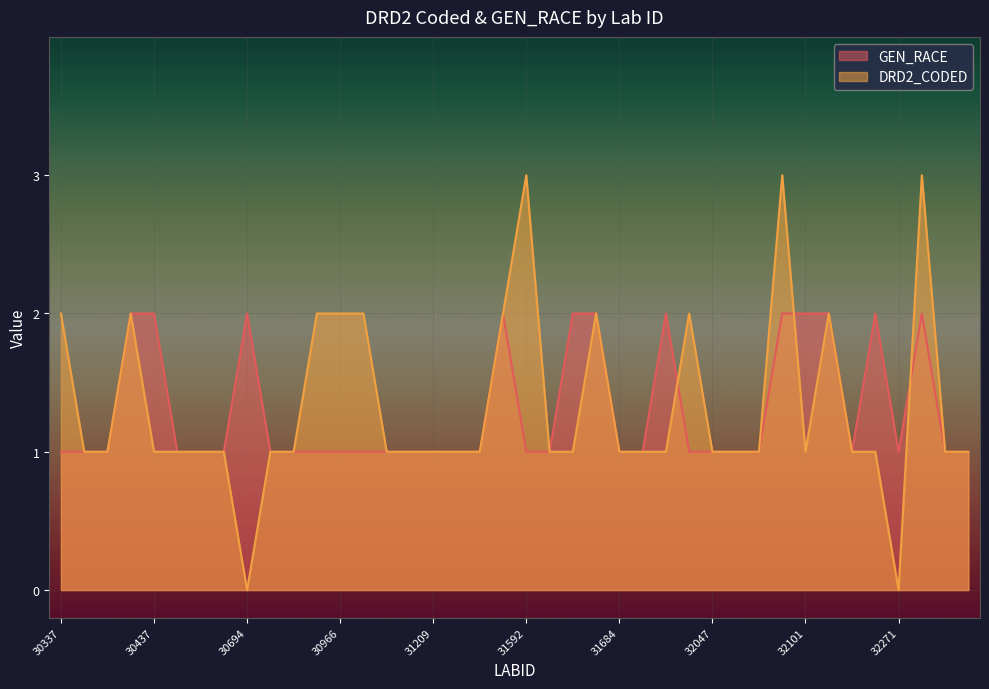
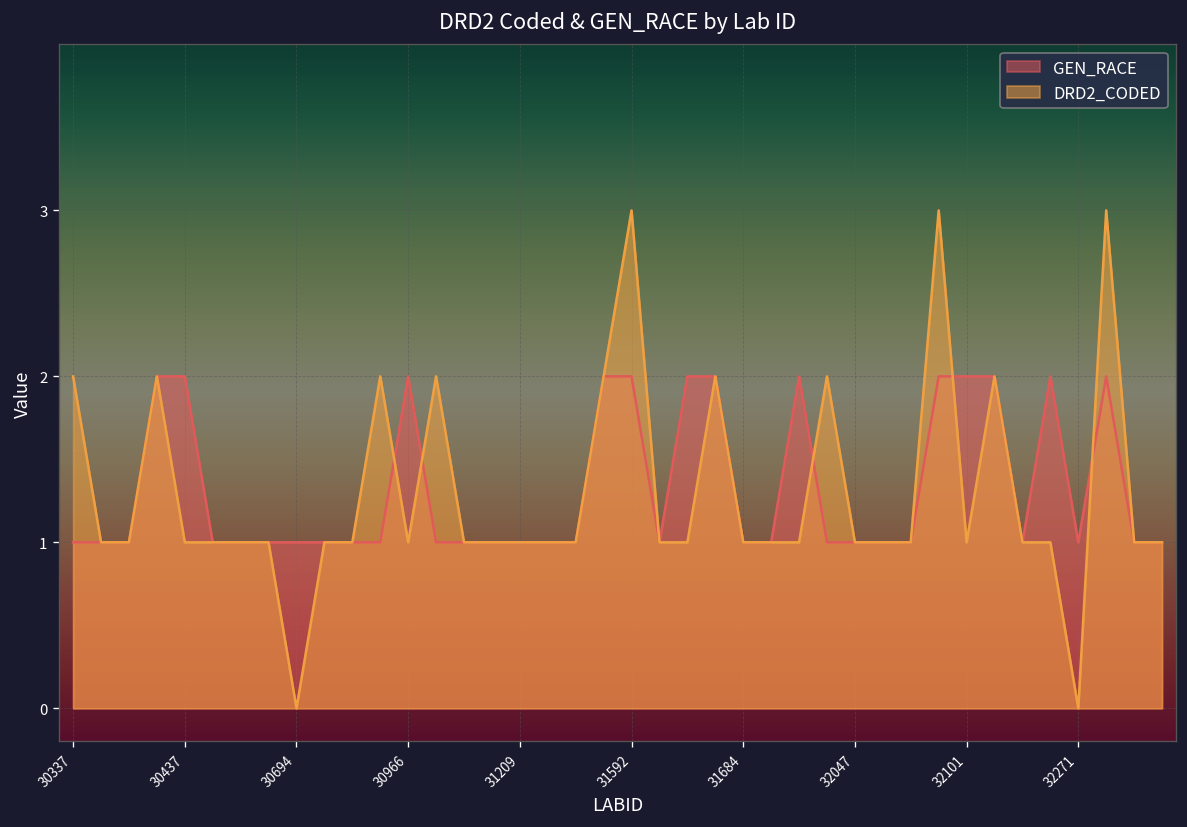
  {
    "GEN_RACE": {
      "30337": 1,
      "30437": 2,
-     "30694": 2,
-     "30966": 1,
-     "31592": 1,
+     "30694": 1,
+     "30966": 2,
+     "31592": 2,
      "32101": 2,
      "32271": 1
    },
    "DRD2_CODED": {
      "30337": 2,
      "30437": 1,
      "30694": 0,
-     "30966": 2,
+     "30966": 1,
      "31592": 3,
      "32101": 1,
      "32271": 0
    }
  }
